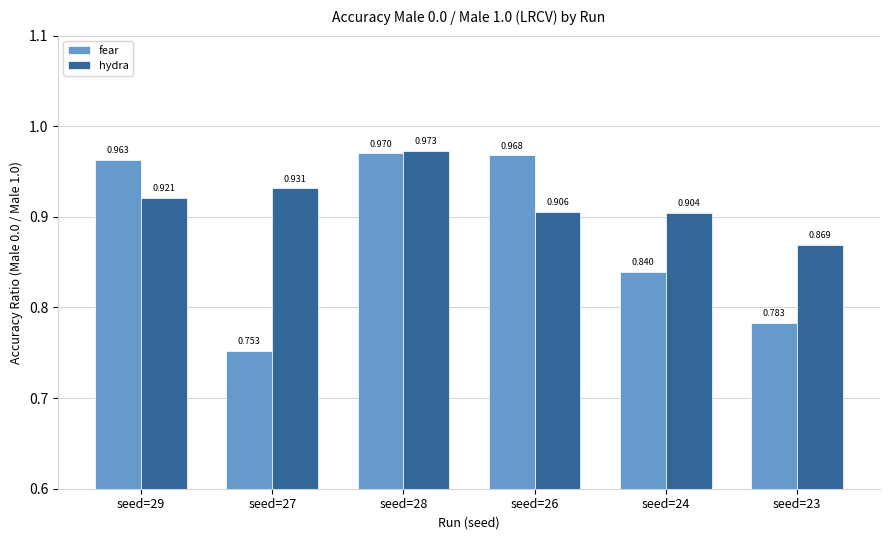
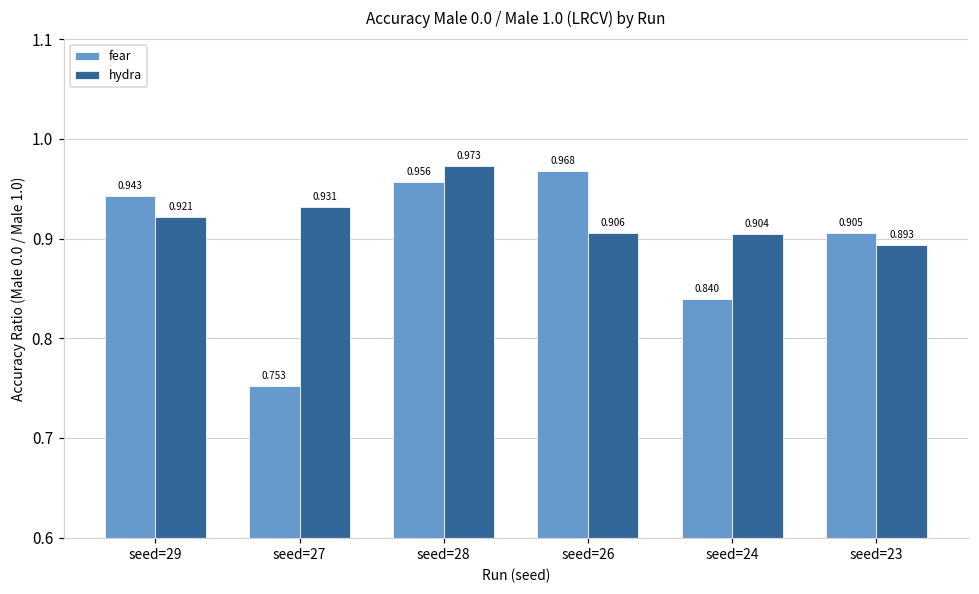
  {
    "fear": {
-     "seed=29": 0.963,
+     "seed=29": 0.943,
      "seed=27": 0.753,
-     "seed=28": 0.970,
+     "seed=28": 0.956,
      "seed=26": 0.968,
      "seed=24": 0.840,
-     "seed=23": 0.783
+     "seed=23": 0.905
    },
    "hydra": {
      "seed=29": 0.921,
      "seed=27": 0.931,
      "seed=28": 0.973,
      "seed=26": 0.906,
      "seed=24": 0.904,
-     "seed=23": 0.869
+     "seed=23": 0.893
    }
  }
